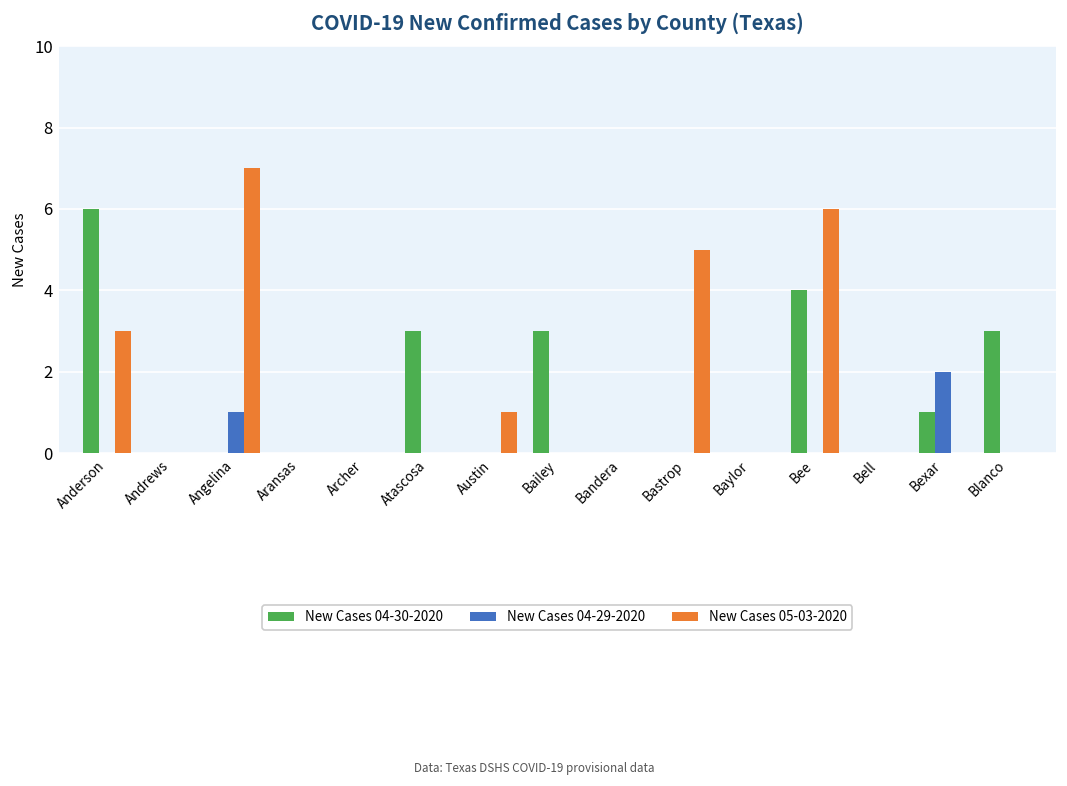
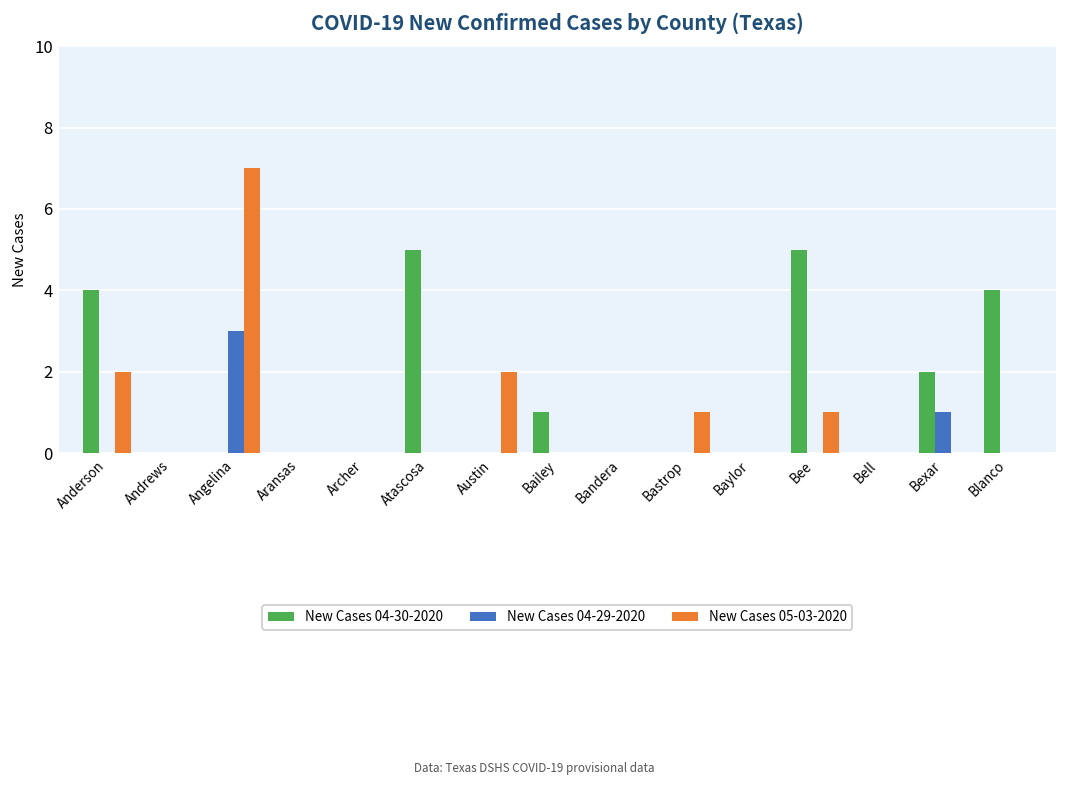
  {
    "New Cases 04-30-2020": {
-     "Anderson": 6,
+     "Anderson": 4,
      "Andrews": 0,
      "Angelina": 0,
      "Aransas": 0,
      "Archer": 0,
-     "Atascosa": 3,
+     "Atascosa": 5,
      "Austin": 0,
-     "Bailey": 3,
+     "Bailey": 1,
      "Bandera": 0,
      "Bastrop": 0,
      "Baylor": 0,
-     "Bee": 4,
+     "Bee": 5,
      "Bell": 0,
-     "Bexar": 1,
-     "Blanco": 3
+     "Bexar": 2,
+     "Blanco": 4
    },
    "New Cases 04-29-2020": {
      "Anderson": 0,
      "Andrews": 0,
-     "Angelina": 1,
+     "Angelina": 3,
      "Aransas": 0,
      "Archer": 0,
      "Atascosa": 0,
      "Austin": 0,
      "Bailey": 0,
      "Bandera": 0,
      "Bastrop": 0,
      "Baylor": 0,
      "Bee": 0,
      "Bell": 0,
-     "Bexar": 2,
+     "Bexar": 1,
      "Blanco": 0
    },
    "New Cases 05-03-2020": {
-     "Anderson": 3,
+     "Anderson": 2,
      "Andrews": 0,
      "Angelina": 7,
      "Aransas": 0,
      "Archer": 0,
      "Atascosa": 0,
-     "Austin": 1,
+     "Austin": 2,
      "Bailey": 0,
      "Bandera": 0,
-     "Bastrop": 5,
+     "Bastrop": 1,
      "Baylor": 0,
-     "Bee": 6,
+     "Bee": 1,
      "Bell": 0,
      "Bexar": 0,
      "Blanco": 0
    }
  }
